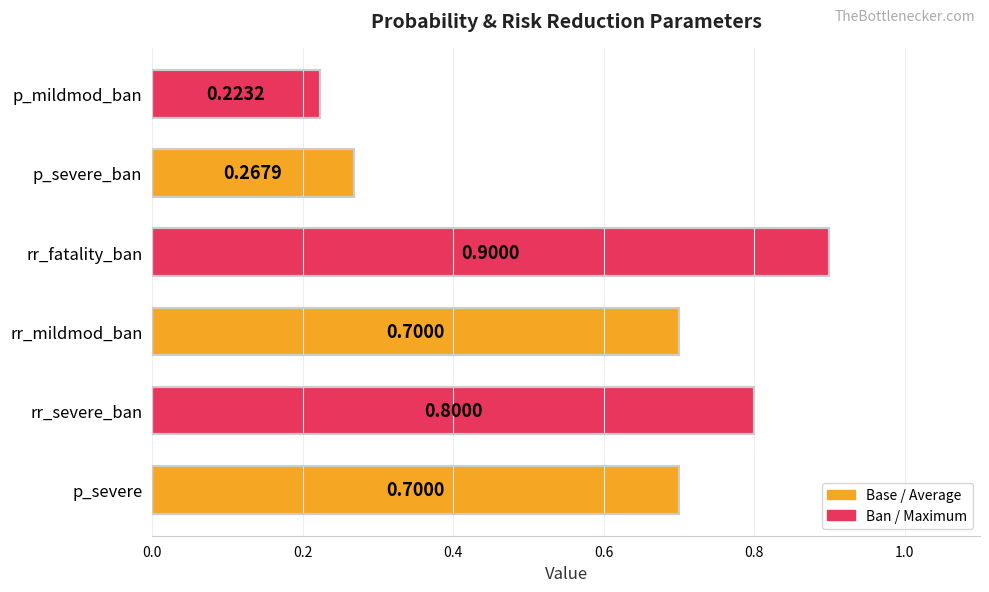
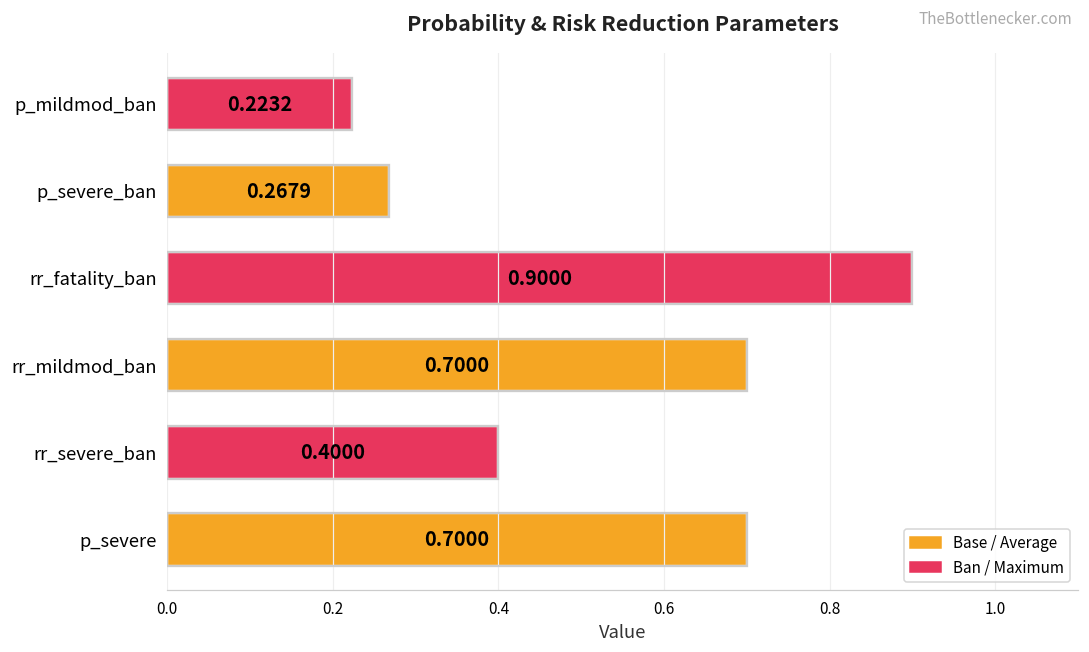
  {
    "p_mildmod_ban": 0.2232,
    "p_severe_ban": 0.2679,
    "rr_fatality_ban": 0.9000,
    "rr_mildmod_ban": 0.7000,
-   "rr_severe_ban": 0.8000,
+   "rr_severe_ban": 0.4000,
    "p_severe": 0.7000
  }
